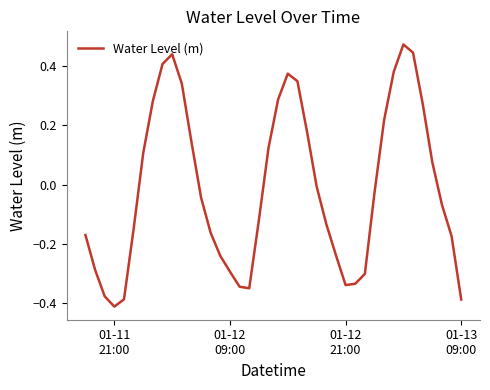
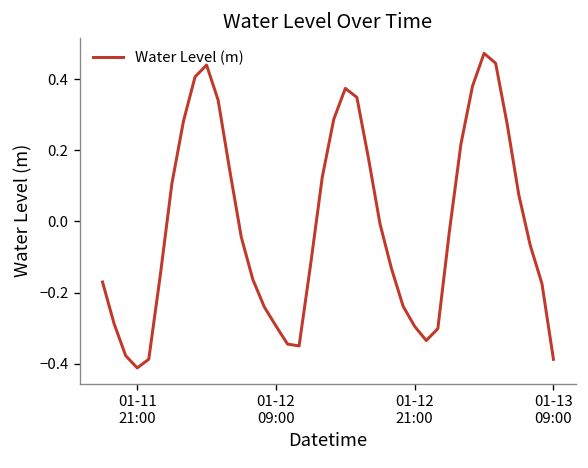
  {
    "01-11 21:00": -0.41,
    "01-12 09:00": -0.29,
-   "01-12 21:00": -0.34,
+   "01-12 21:00": -0.30,
    "01-13 09:00": -0.39
  }
